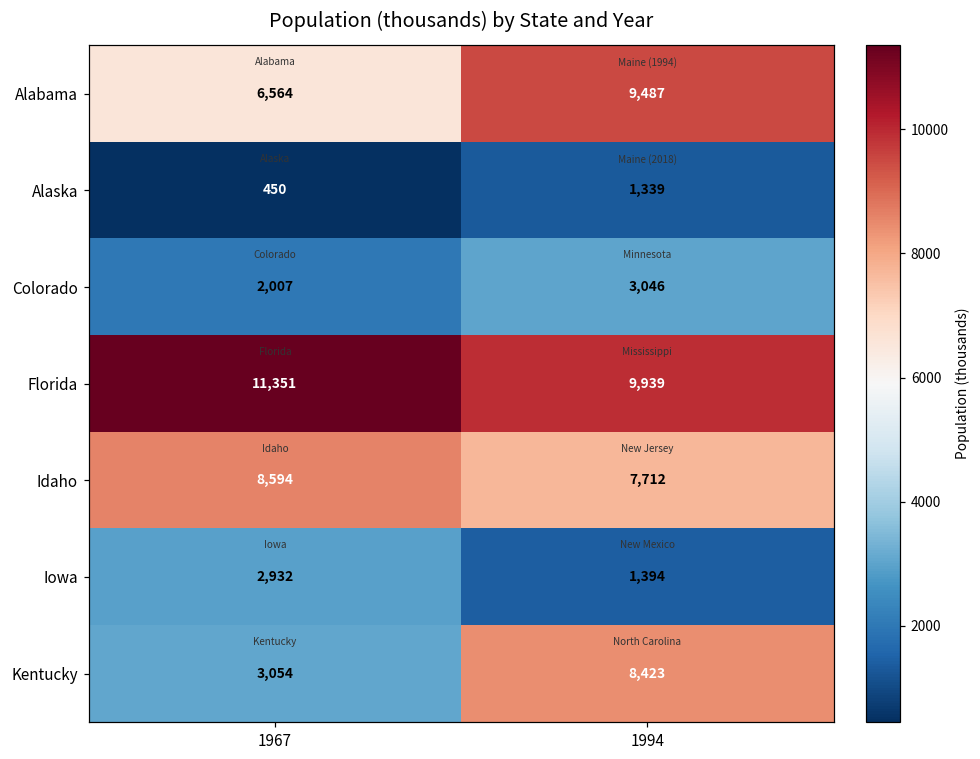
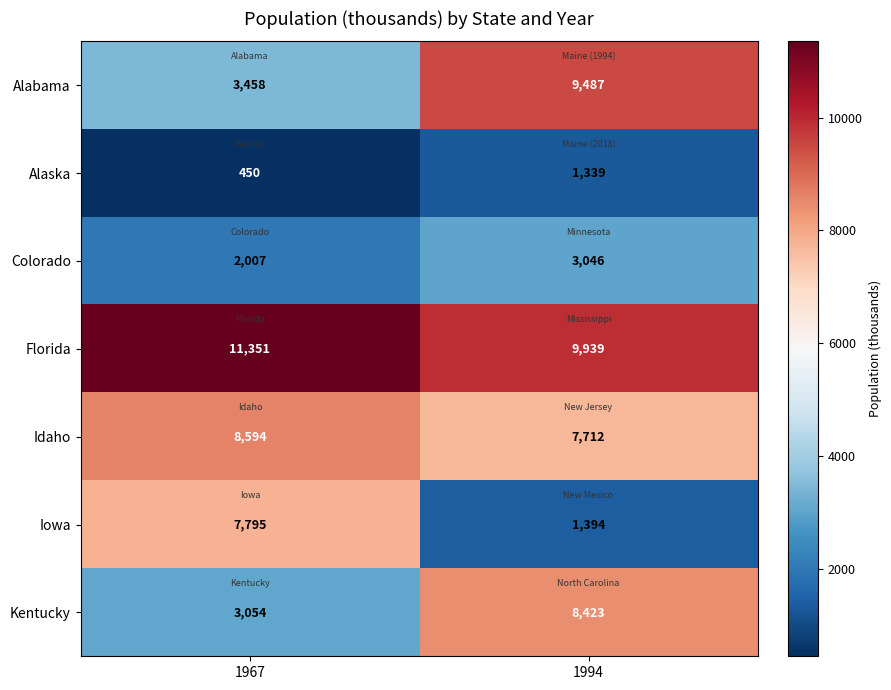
  {
    "Alabama": {
-     "1967": "6,564"
+     "1967": "3,458"
    },
    "Alaska": {
      "1967": "450"
    },
    "Iowa": {
-     "1967": "2,932"
+     "1967": "7,795"
    }
  }
